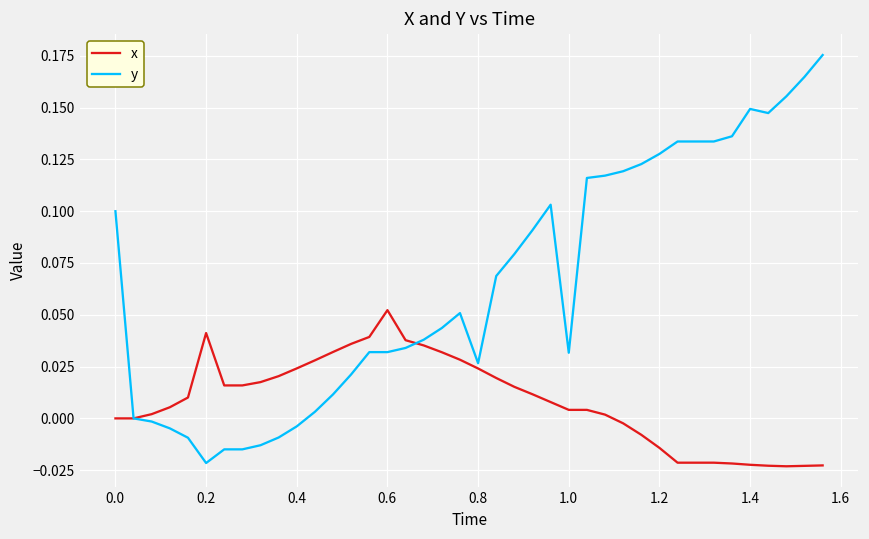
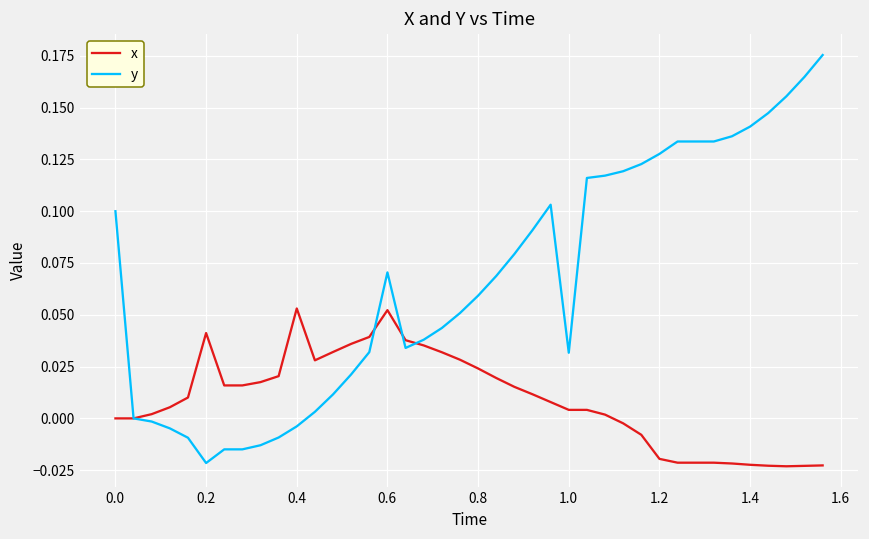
  {
    "x": {
      "0.0": 0.000,
      "0.2": 0.041,
-     "0.4": 0.024,
+     "0.4": 0.053,
      "0.6": 0.052,
      "0.8": 0.024,
      "1.0": 0.004,
-     "1.2": -0.014,
+     "1.2": -0.020,
      "1.4": -0.022
    },
    "y": {
      "0.0": 0.100,
      "0.2": -0.022,
      "0.4": -0.004,
-     "0.6": 0.032,
-     "0.8": 0.027,
+     "0.6": 0.070,
+     "0.8": 0.059,
      "1.0": 0.032,
      "1.2": 0.128,
-     "1.4": 0.149
+     "1.4": 0.141
    }
  }
